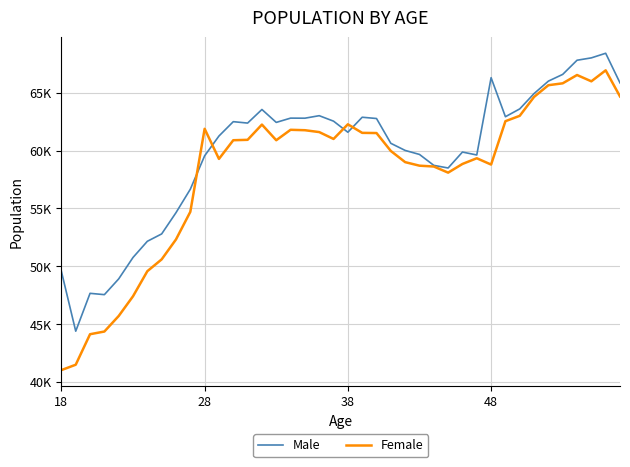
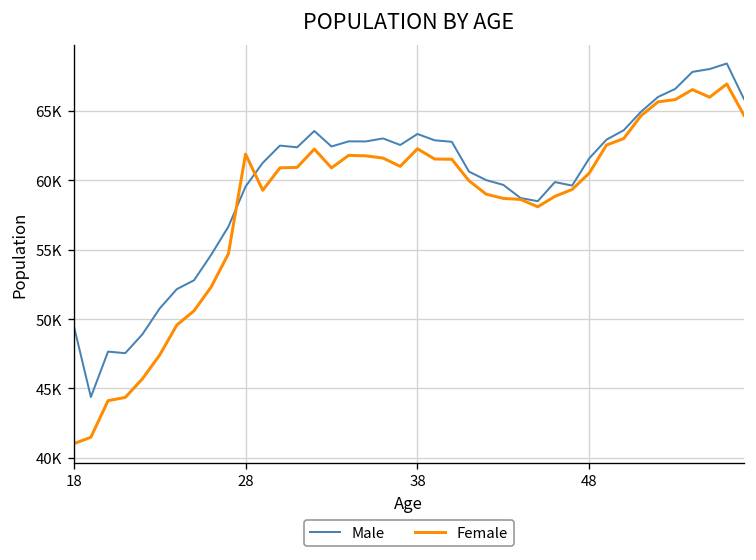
  {
    "Male": {
      "18": 49600,
      "28": 59600,
-     "38": 61600,
-     "48": 66300
+     "38": 63300,
+     "48": 61600
    },
    "Female": {
      "18": 41000,
      "28": 61900,
      "38": 62300,
-     "48": 58800
+     "48": 60500
    }
  }
